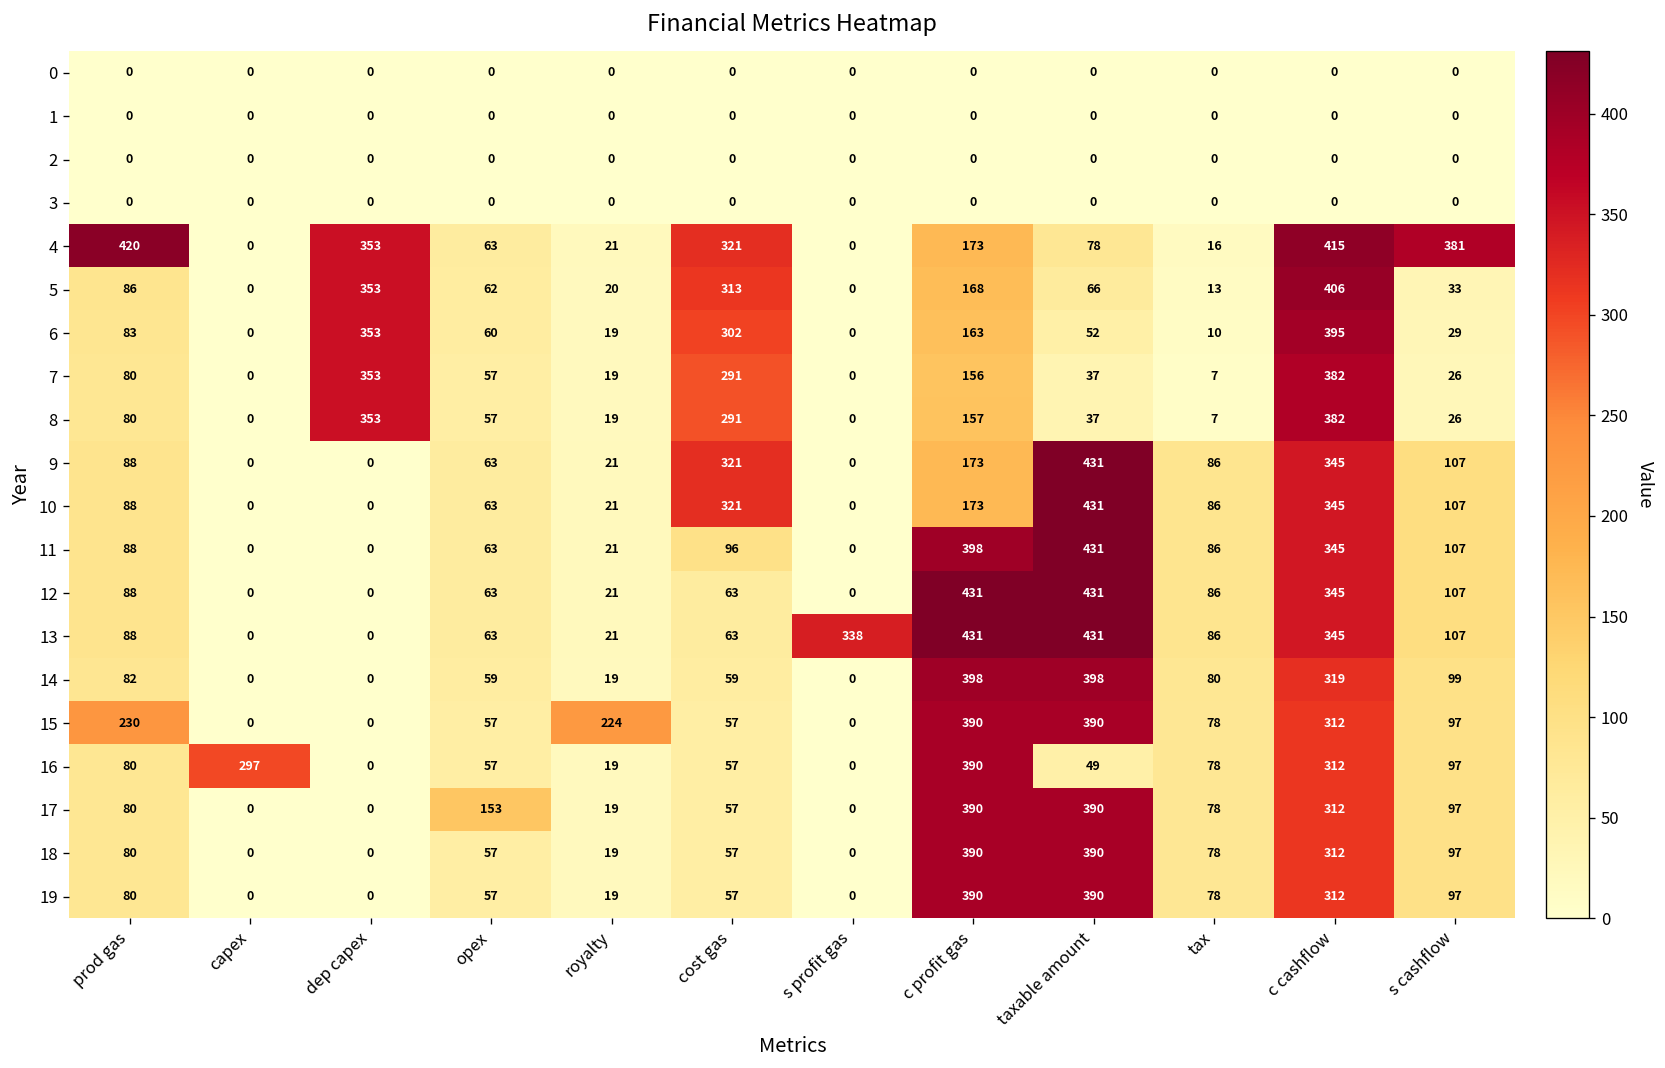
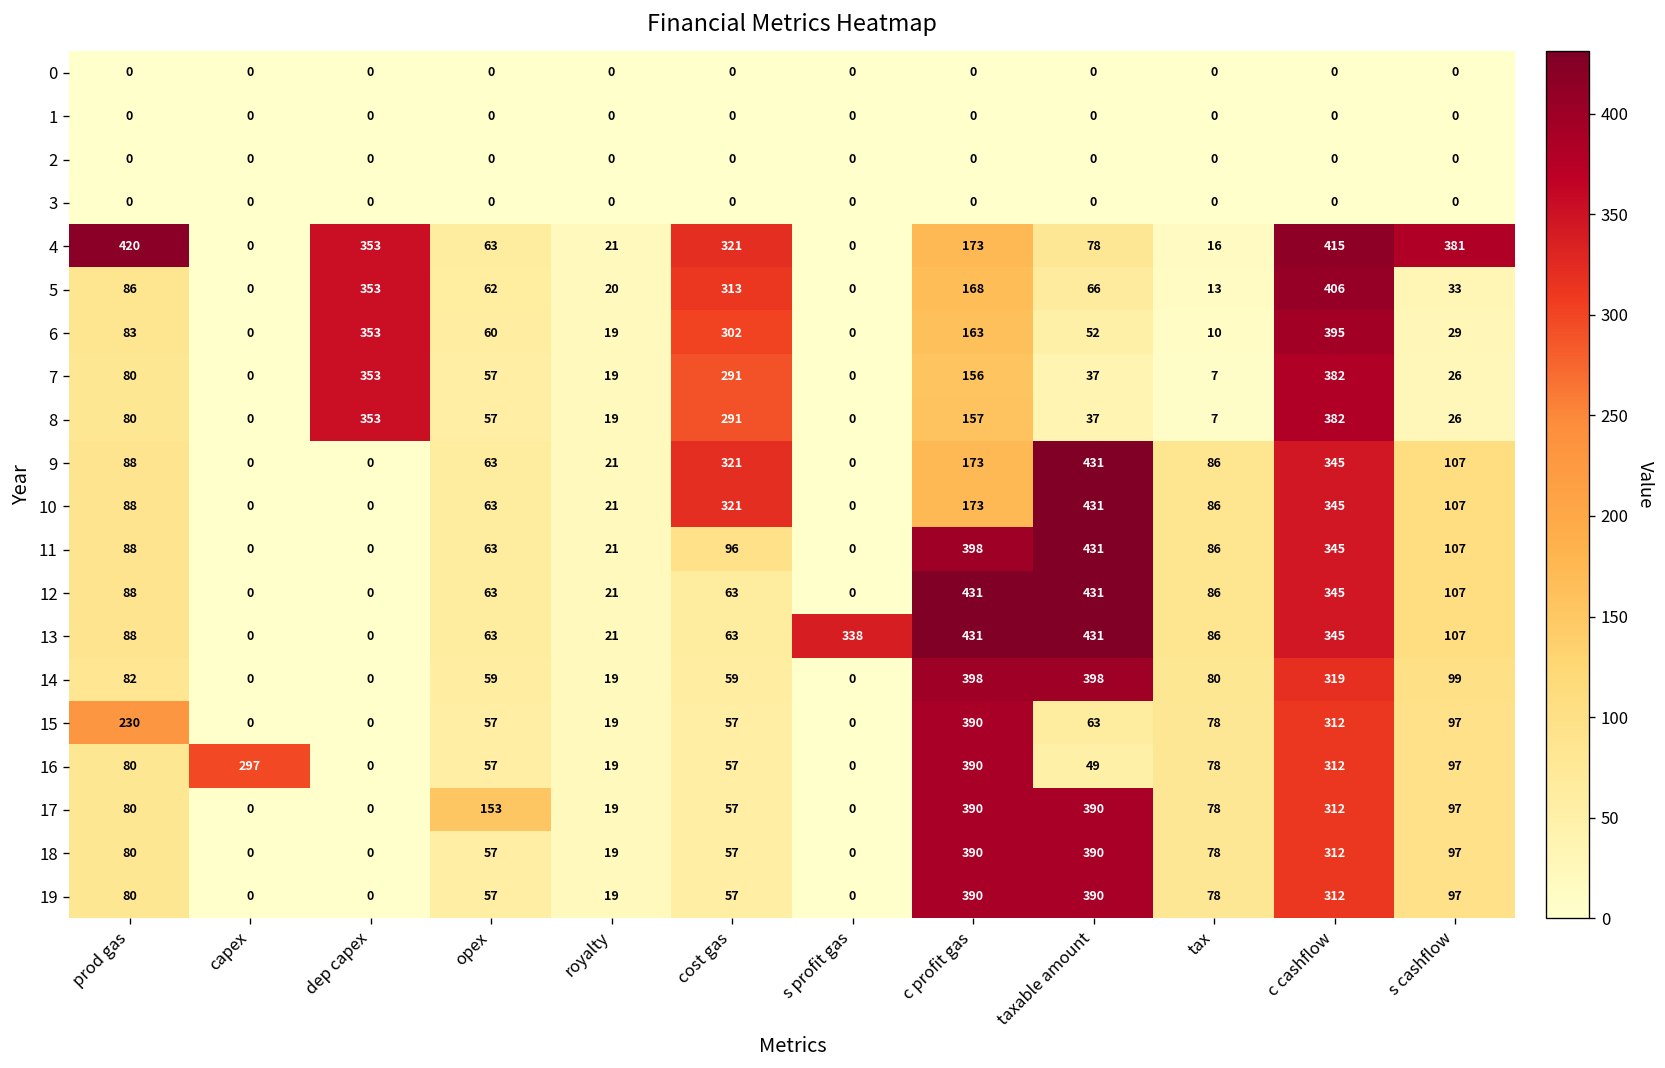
  {
    "15": {
      "prod gas": 230,
      "capex": 0,
      "dep capex": 0,
      "opex": 57,
-     "royalty": 224,
+     "royalty": 19,
      "cost gas": 57,
      "s profit gas": 0,
      "c profit gas": 390,
-     "taxable amount": 390,
+     "taxable amount": 63,
      "tax": 78,
      "c cashflow": 312,
      "s cashflow": 97
    }
  }
